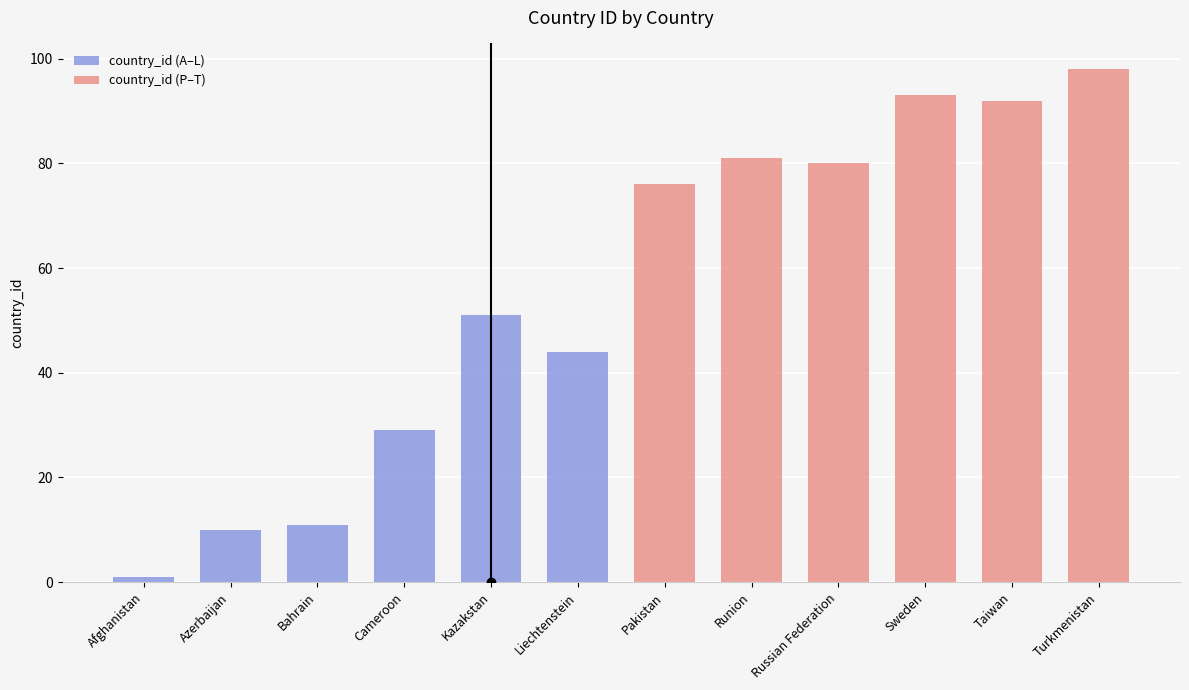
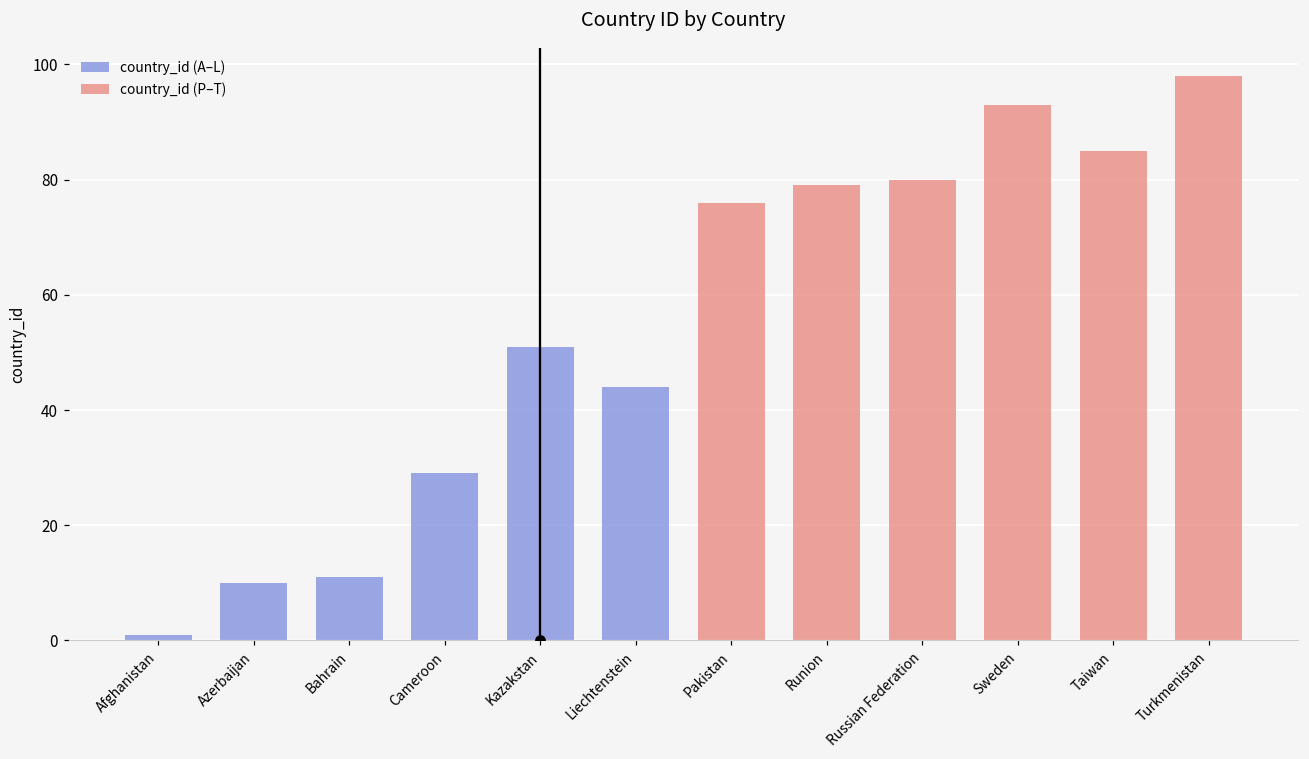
  {
    "country_id (A–L)": {
      "Afghanistan": 1,
      "Azerbaijan": 10,
      "Bahrain": 11,
      "Cameroon": 29,
      "Kazakstan": 51,
      "Liechtenstein": 44
    },
    "country_id (P–T)": {
      "Pakistan": 76,
-     "Runion": 81,
+     "Runion": 79,
      "Russian Federation": 80,
      "Sweden": 93,
-     "Taiwan": 92,
+     "Taiwan": 85,
      "Turkmenistan": 98
    }
  }
